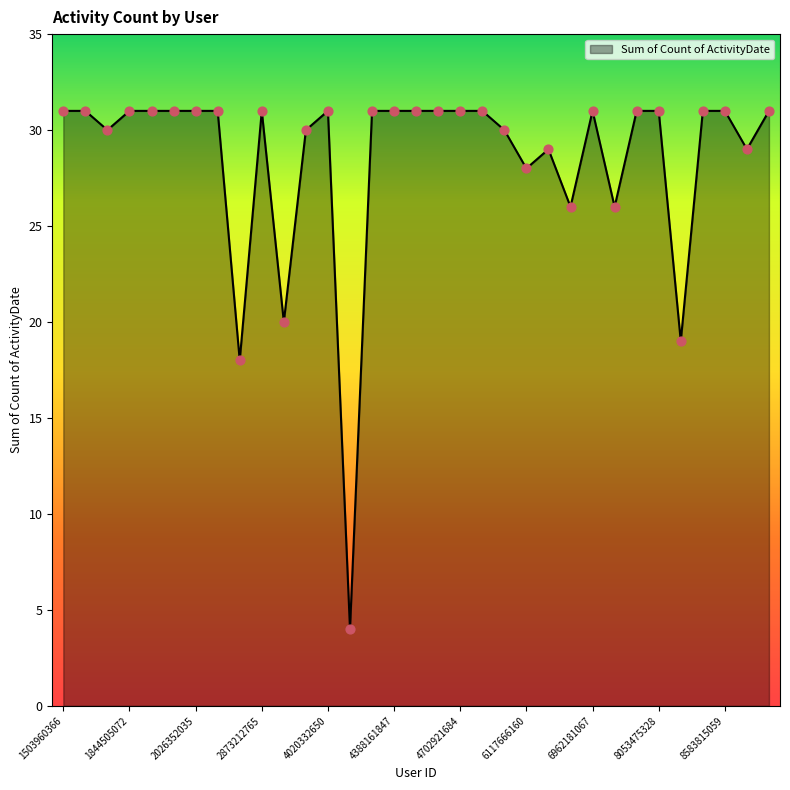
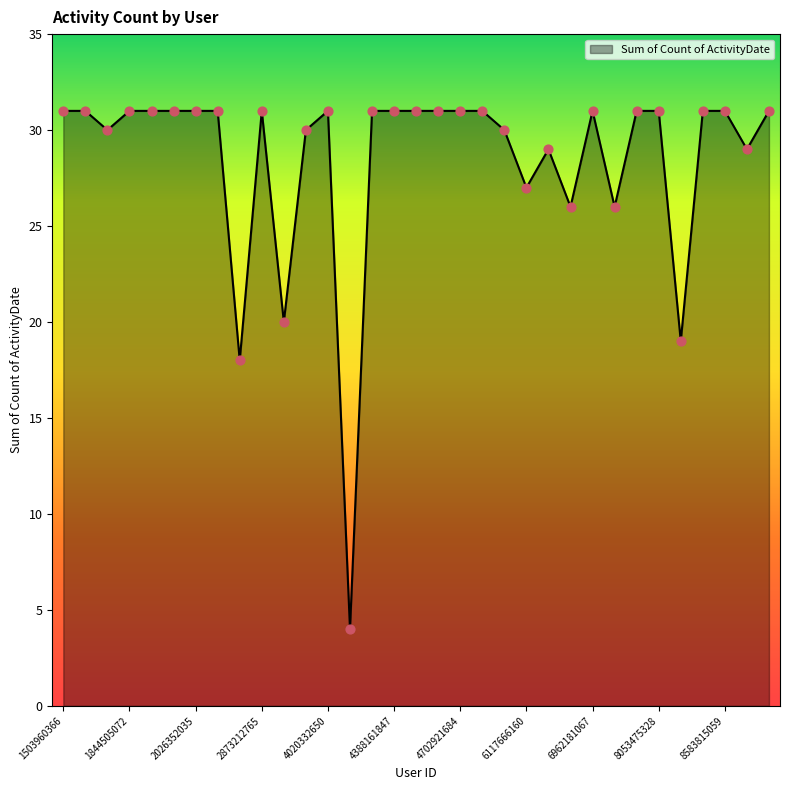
  {
    "1503960366": 31,
    "1844505072": 31,
    "2026352035": 31,
    "2873212765": 31,
    "4020332650": 31,
    "4388161847": 31,
    "4702921684": 31,
-   "6117666160": 28,
+   "6117666160": 27,
    "6962181067": 31,
    "8053475328": 31,
    "8583815059": 31
  }
